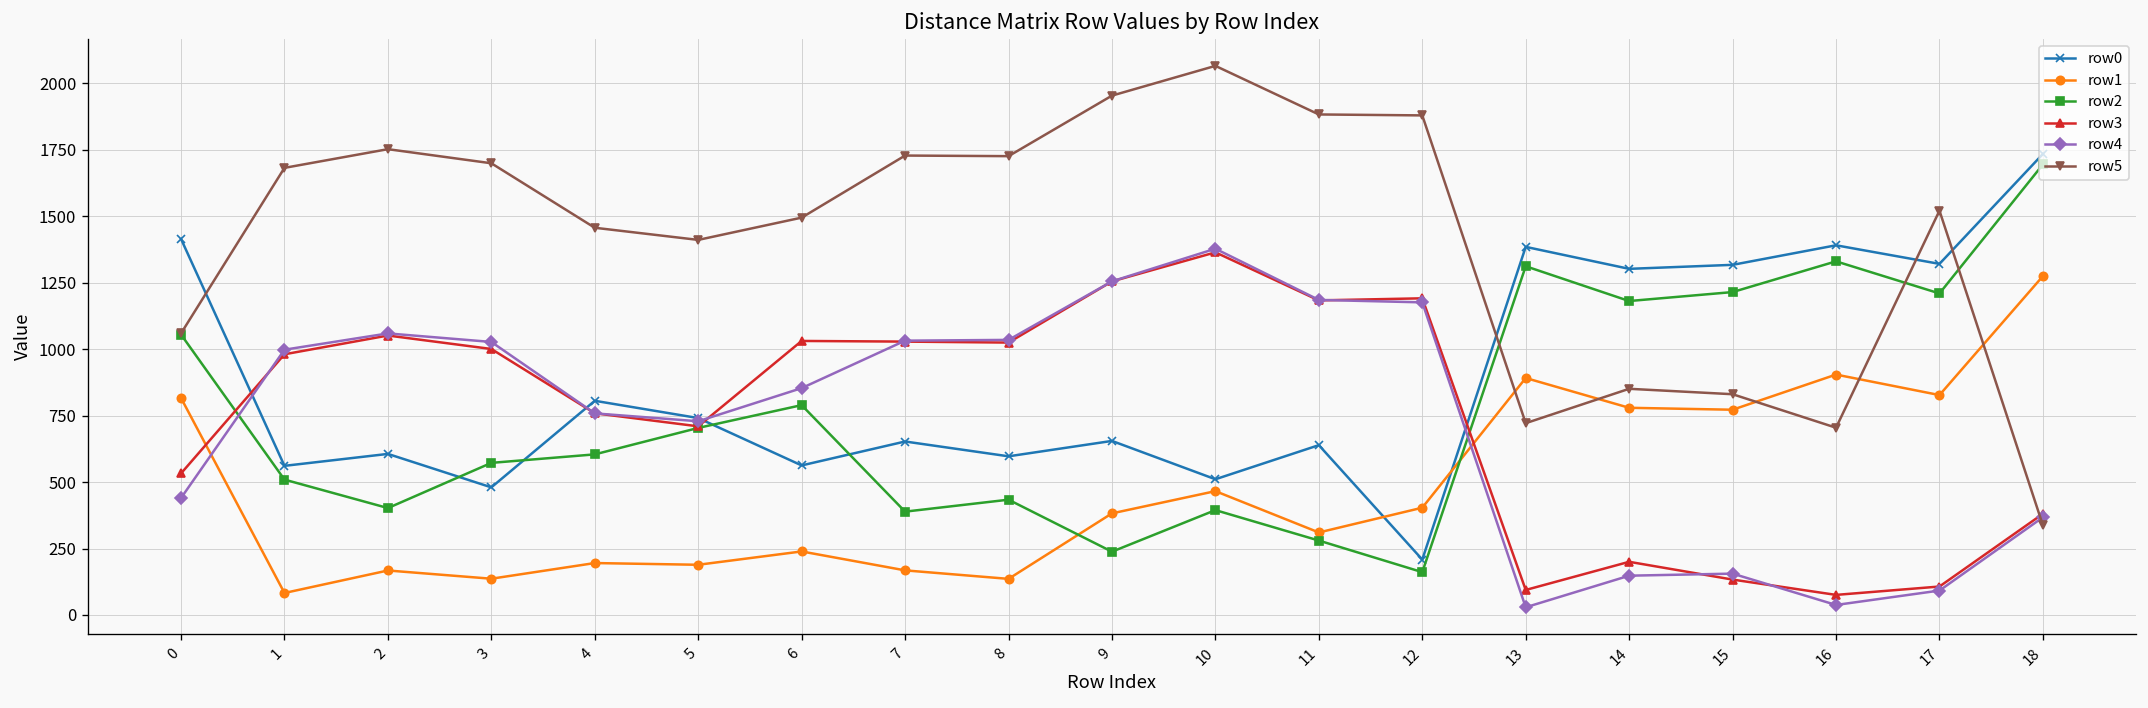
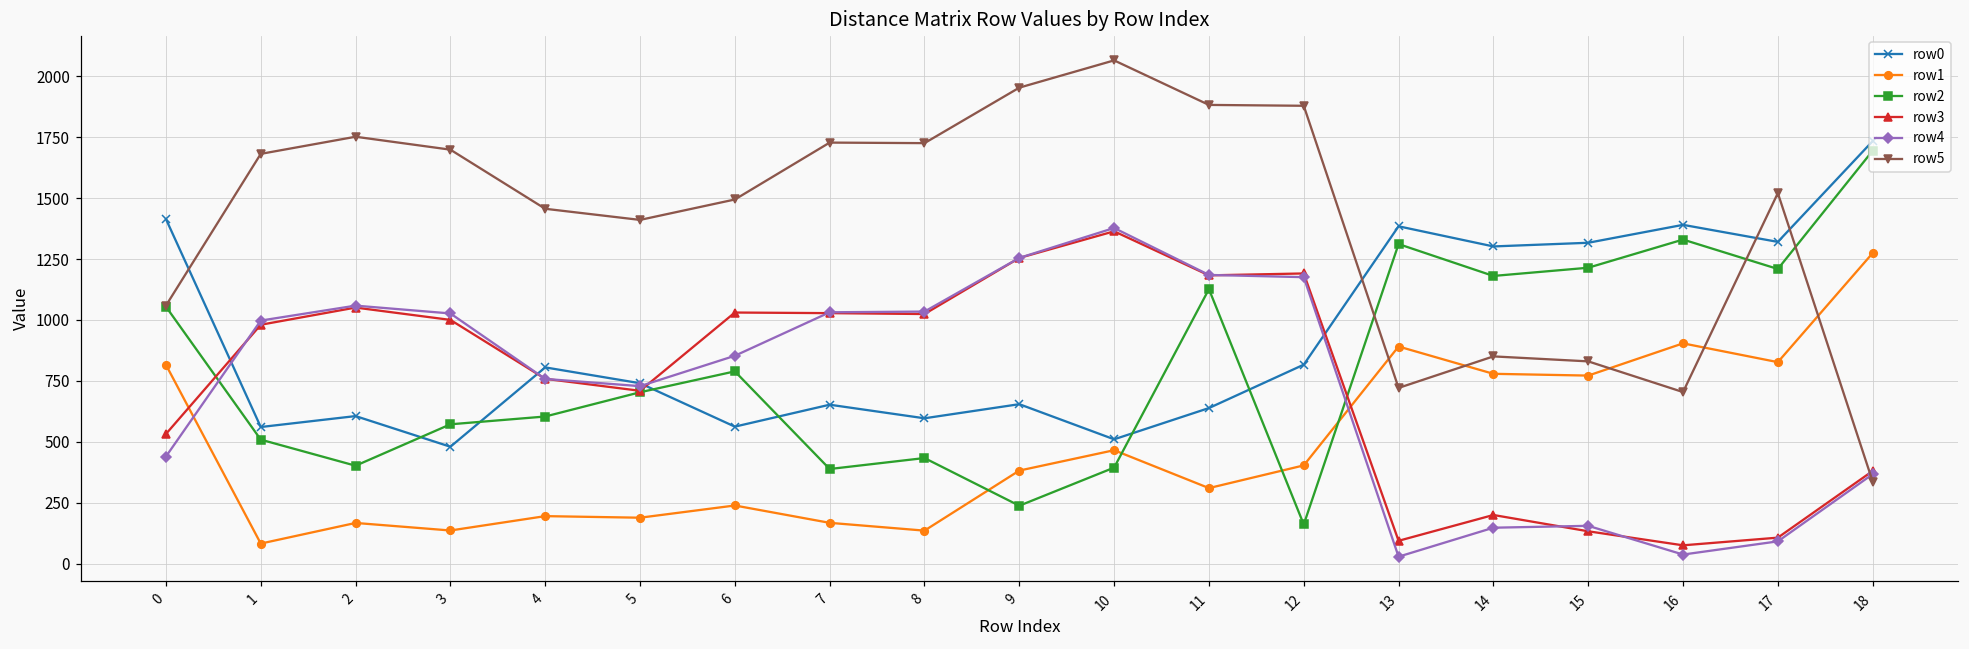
  {
    "row0": {
      "0": 1410,
      "1": 560,
      "2": 610,
      "3": 480,
      "4": 810,
      "5": 740,
      "6": 560,
      "7": 650,
      "8": 600,
      "9": 650,
      "10": 510,
      "11": 640,
-     "12": 210,
+     "12": 820,
      "13": 1380,
      "14": 1300,
      "15": 1320,
      "16": 1390,
      "17": 1320
    },
    "row1": {
      "0": 820,
      "1": 80,
      "2": 170,
      "3": 140,
      "4": 200,
      "5": 190,
      "6": 240,
      "7": 170,
      "8": 140,
      "9": 380,
      "10": 470,
      "11": 310,
      "12": 400,
      "13": 890,
      "14": 780,
      "15": 770,
      "16": 900,
      "17": 830,
      "18": 1270
    },
    "row2": {
      "1": 510,
      "2": 400,
      "3": 570,
      "4": 600,
      "6": 790,
      "7": 390,
      "8": 430,
      "9": 240,
      "10": 390,
-     "11": 280,
+     "11": 1130,
      "12": 160,
      "13": 1310,
      "14": 1180,
      "15": 1210,
      "16": 1330,
      "17": 1210
    },
    "row3": {
      "0": 530,
      "1": 980,
      "3": 1000,
      "6": 1030,
      "10": 1360,
      "12": 1190,
      "13": 90,
      "14": 200,
      "15": 130,
      "16": 80,
      "17": 110,
      "18": 380
    },
    "row4": {
      "0": 440,
      "1": 1000,
      "3": 1030,
      "5": 730,
      "6": 850,
      "10": 1380,
      "12": 1180,
      "13": 30,
      "14": 150,
      "15": 160,
      "16": 40,
      "17": 90,
      "18": 370
    },
    "row5": {
      "1": 1680,
      "2": 1750,
      "3": 1700,
      "4": 1460,
      "5": 1410,
      "6": 1490,
      "7": 1730,
      "8": 1730,
      "9": 1950,
      "10": 2070,
      "11": 1880,
      "12": 1880,
      "13": 720,
      "14": 850,
      "15": 830,
      "16": 700,
      "17": 1520,
      "18": 340
    }
  }
